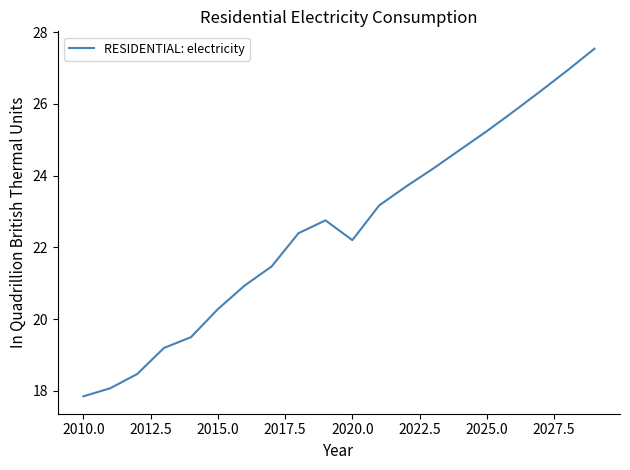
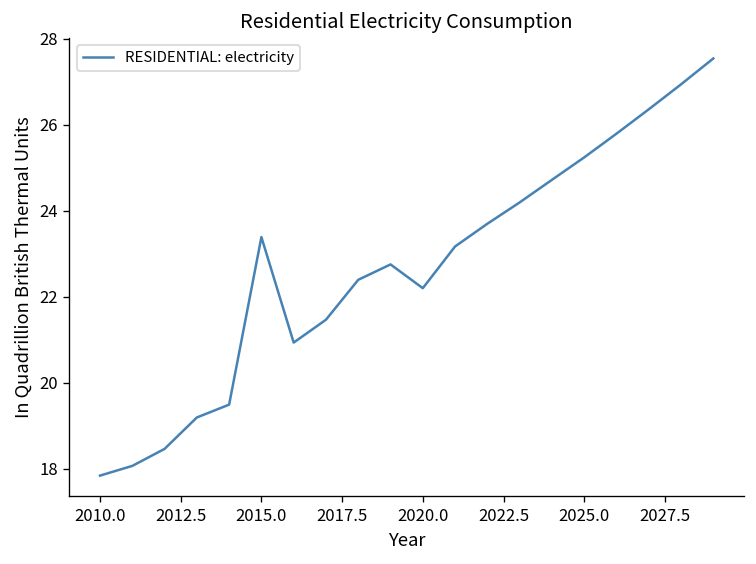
  {
    "2010.0": 17.8,
-   "2015.0": 20.3,
+   "2015.0": 23.4,
    "2020.0": 22.2,
    "2025.0": 25.2
  }
